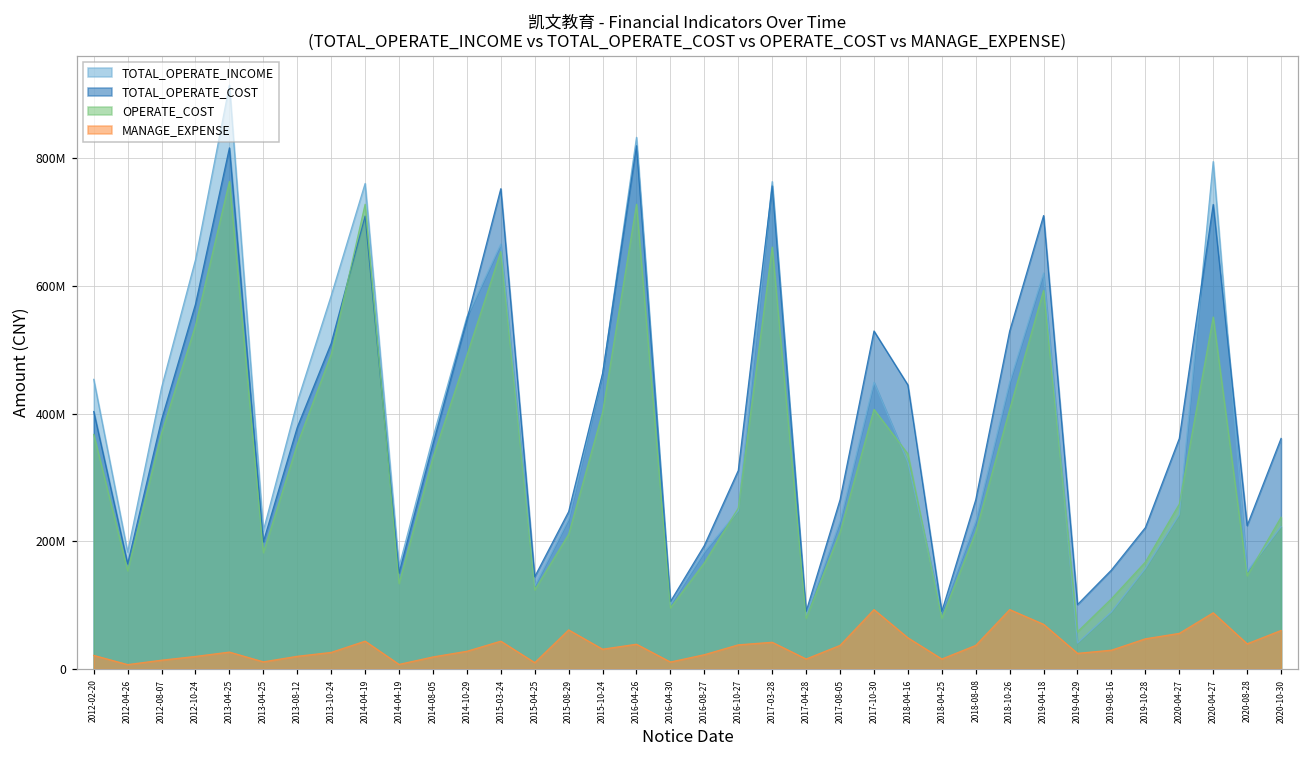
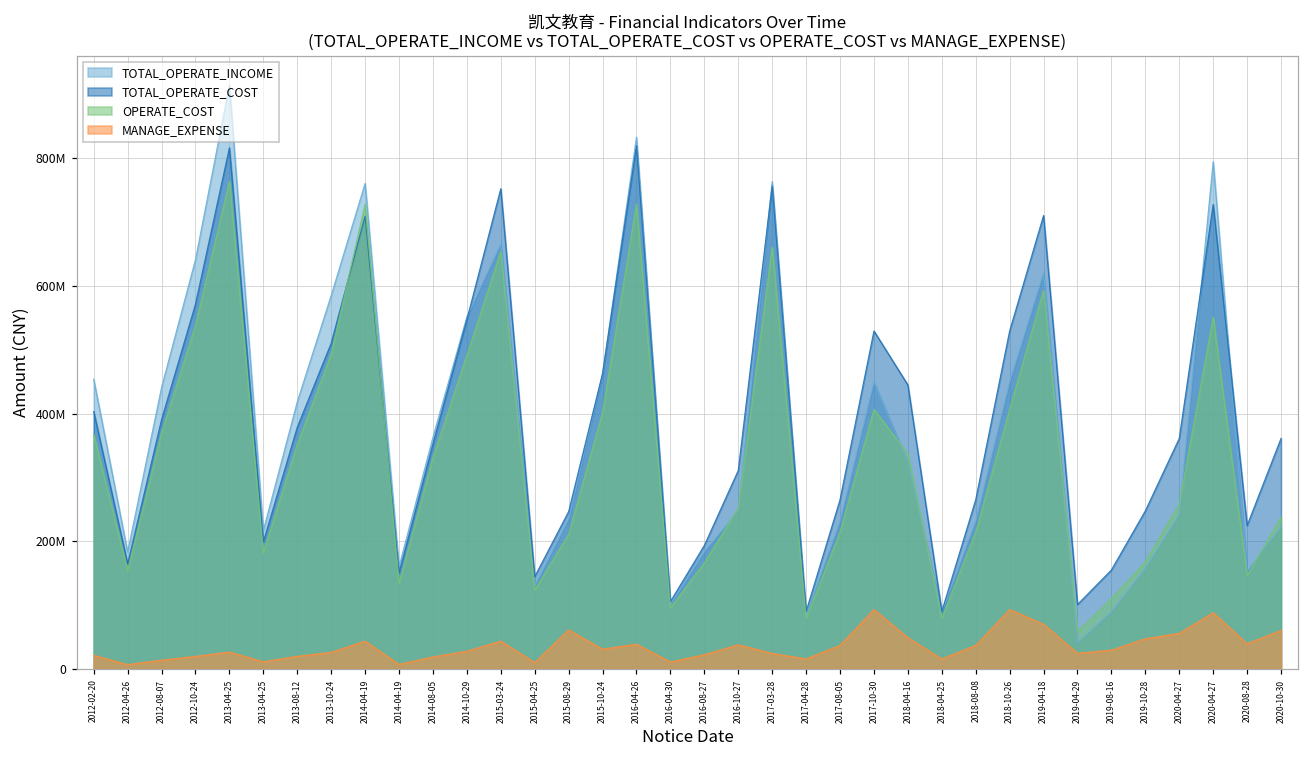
  {
    "TOTAL_OPERATE_INCOME": {
      "2012-02-20": 450000000,
      "2012-04-26": 180000000,
      "2012-08-07": 440000000,
      "2012-10-24": 640000000,
      "2013-08-12": 420000000,
      "2013-10-24": 580000000,
      "2014-08-05": 360000000,
      "2014-10-29": 550000000,
      "2015-03-24": 670000000,
      "2015-04-25": 130000000,
      "2015-08-29": 230000000,
      "2016-04-26": 830000000,
      "2016-04-30": 100000000,
      "2016-08-27": 180000000,
      "2017-03-28": 760000000,
      "2017-08-05": 230000000,
      "2017-10-30": 450000000,
      "2018-04-16": 320000000,
      "2018-08-08": 230000000,
      "2018-10-26": 450000000,
      "2019-04-18": 620000000,
      "2019-04-29": 40000000,
      "2019-08-16": 90000000,
      "2019-10-28": 160000000,
      "2020-08-28": 150000000,
      "2020-10-30": 220000000
    },
    "TOTAL_OPERATE_COST": {
      "2012-02-20": 400000000,
      "2012-04-26": 160000000,
      "2012-08-07": 390000000,
      "2012-10-24": 570000000,
      "2013-08-12": 380000000,
      "2013-10-24": 510000000,
      "2014-08-05": 350000000,
      "2014-10-29": 550000000,
      "2015-03-24": 750000000,
      "2015-04-25": 140000000,
      "2015-08-29": 250000000,
      "2016-04-26": 820000000,
      "2016-04-30": 110000000,
      "2016-08-27": 190000000,
      "2016-10-27": 310000000,
      "2017-03-28": 760000000,
      "2017-04-28": 90000000,
      "2017-08-05": 260000000,
      "2017-10-30": 530000000,
      "2018-04-16": 440000000,
      "2018-08-08": 260000000,
      "2018-10-26": 530000000,
      "2019-04-18": 710000000,
      "2019-04-29": 100000000,
      "2019-08-16": 150000000,
-     "2019-10-28": 220000000,
+     "2019-10-28": 250000000,
      "2020-08-28": 220000000,
      "2020-10-30": 360000000
    },
    "OPERATE_COST": {
      "2012-02-20": 370000000,
      "2012-04-26": 150000000,
      "2012-08-07": 370000000,
      "2012-10-24": 540000000,
      "2013-08-12": 350000000,
      "2013-10-24": 490000000,
      "2014-08-05": 330000000,
      "2014-10-29": 490000000,
      "2015-03-24": 650000000,
      "2015-04-25": 120000000,
      "2015-08-29": 210000000,
      "2015-10-24": 400000000,
      "2016-04-26": 730000000,
      "2016-04-30": 100000000,
      "2016-08-27": 170000000,
      "2017-03-28": 660000000,
      "2017-08-05": 210000000,
      "2017-10-30": 410000000,
      "2018-04-16": 340000000,
      "2018-04-25": 80000000,
      "2018-08-08": 210000000,
      "2018-10-26": 410000000,
      "2019-04-18": 590000000,
      "2019-04-29": 60000000,
      "2019-08-16": 110000000,
      "2019-10-28": 170000000,
      "2020-08-28": 150000000,
      "2020-10-30": 240000000
    },
    "MANAGE_EXPENSE": {
      "2012-02-20": 20000000,
      "2012-04-26": 10000000,
      "2012-08-07": 10000000,
      "2012-10-24": 20000000,
      "2013-08-12": 20000000,
      "2013-10-24": 30000000,
      "2014-08-05": 20000000,
      "2014-10-29": 30000000,
      "2015-03-24": 40000000,
      "2015-04-25": 10000000,
      "2015-08-29": 60000000,
      "2015-10-24": 30000000,
      "2016-04-26": 40000000,
      "2016-04-30": 10000000,
      "2016-08-27": 20000000,
      "2016-10-27": 40000000,
-     "2017-03-28": 40000000,
+     "2017-03-28": 20000000,
      "2017-04-28": 20000000,
      "2017-08-05": 40000000,
      "2017-10-30": 90000000,
      "2018-04-16": 50000000,
      "2018-04-25": 20000000,
      "2018-08-08": 40000000,
      "2018-10-26": 90000000,
      "2019-04-18": 70000000,
      "2019-04-29": 20000000,
      "2019-08-16": 30000000,
      "2019-10-28": 50000000,
      "2020-08-28": 40000000,
      "2020-10-30": 60000000
    }
  }
